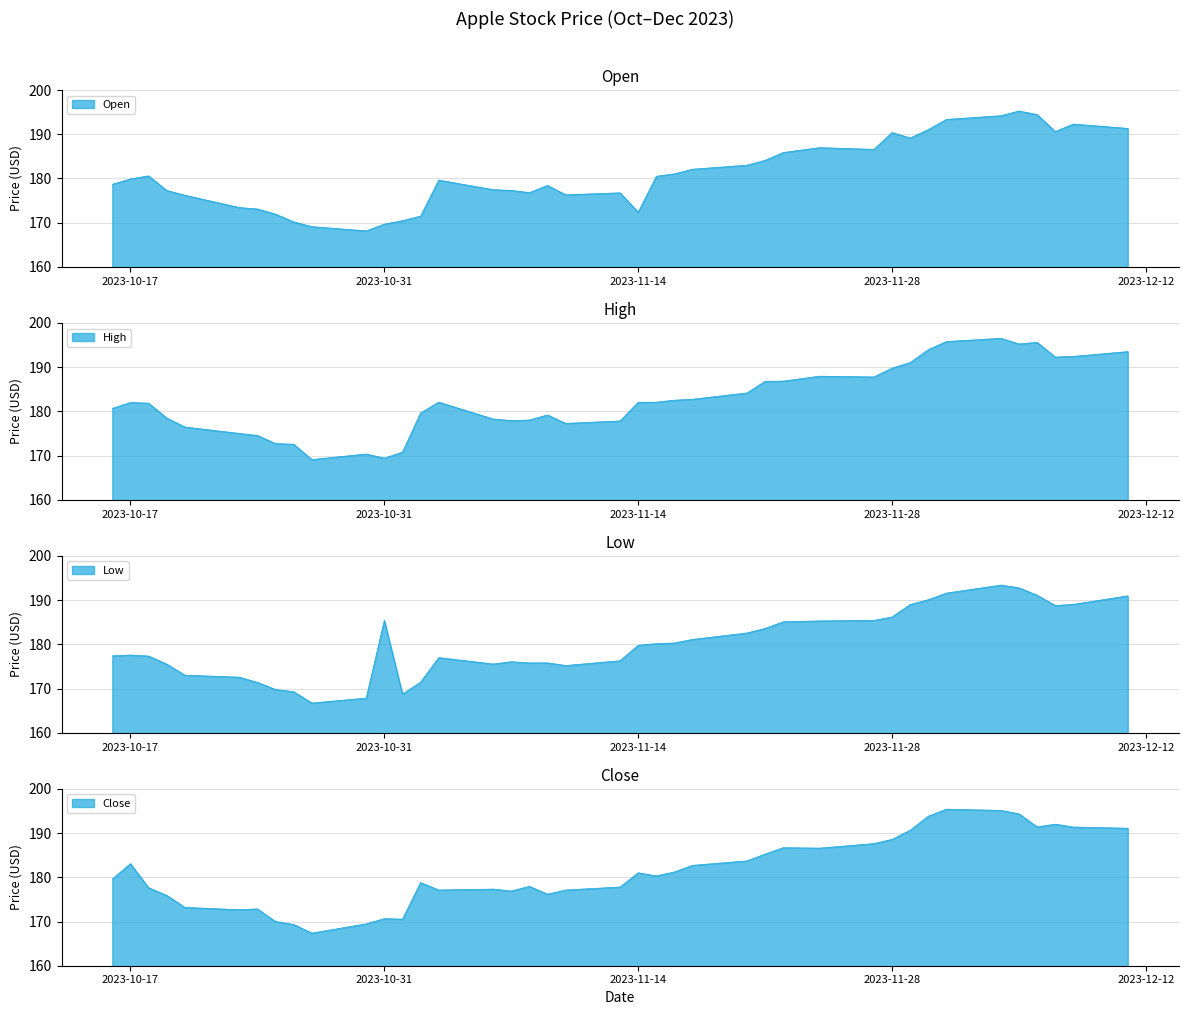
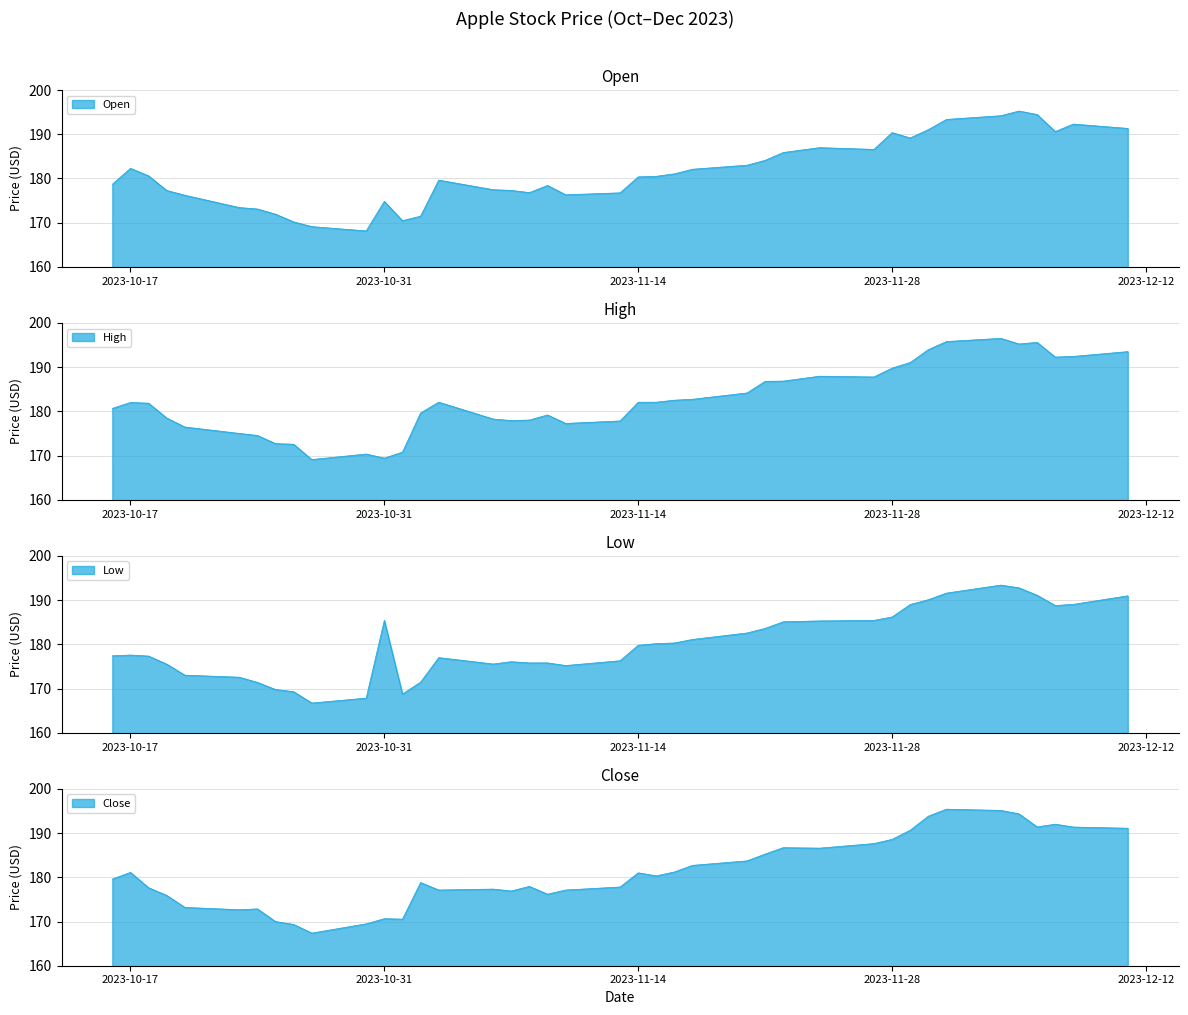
  {
    "Open": {
-     "2023-10-17": 180,
-     "2023-10-31": 170,
-     "2023-11-14": 172,
+     "2023-10-17": 182,
+     "2023-10-31": 175,
+     "2023-11-14": 180,
      "2023-11-28": 190
    },
    "High": {
      "2023-10-17": 182,
      "2023-10-31": 169,
      "2023-11-14": 182,
      "2023-11-28": 190
    },
    "Low": {
      "2023-10-17": 178,
      "2023-10-31": 185,
      "2023-11-14": 180,
      "2023-11-28": 186
    },
    "Close": {
-     "2023-10-17": 183,
+     "2023-10-17": 181,
      "2023-10-31": 171,
      "2023-11-14": 181,
      "2023-11-28": 189
    }
  }
